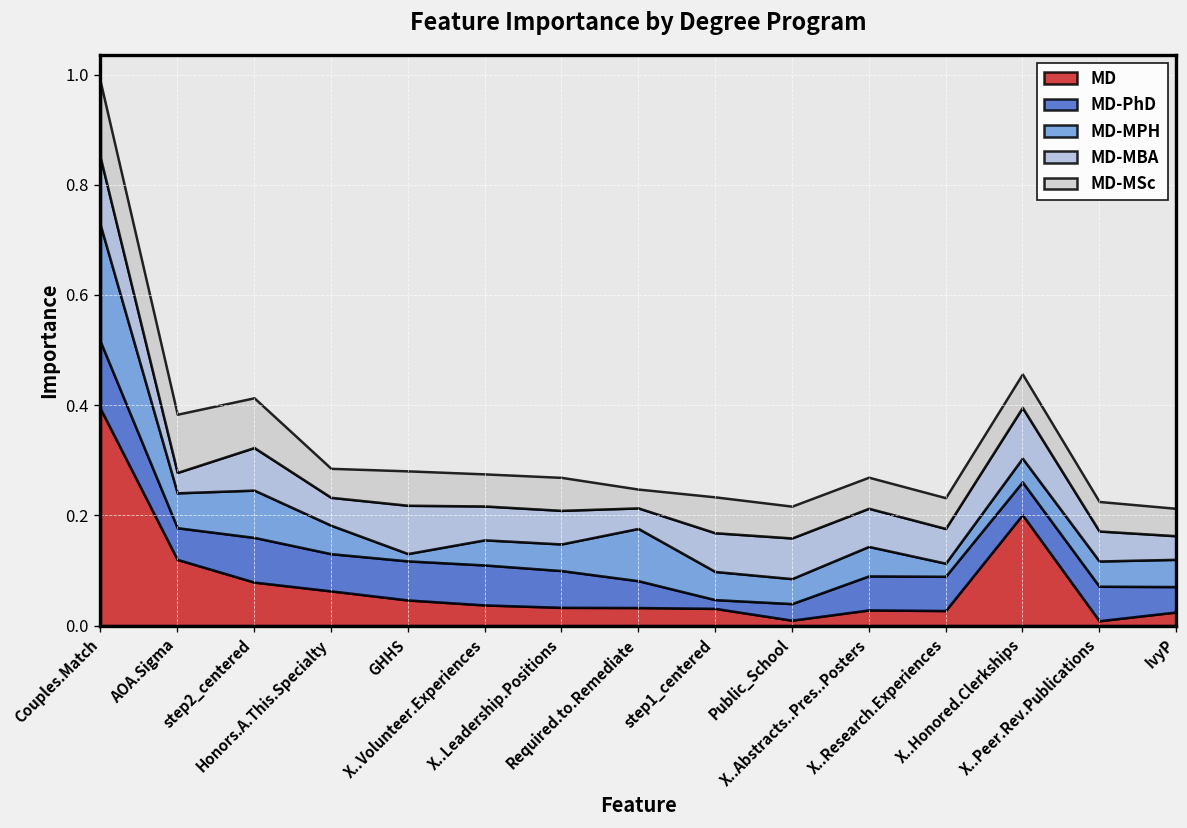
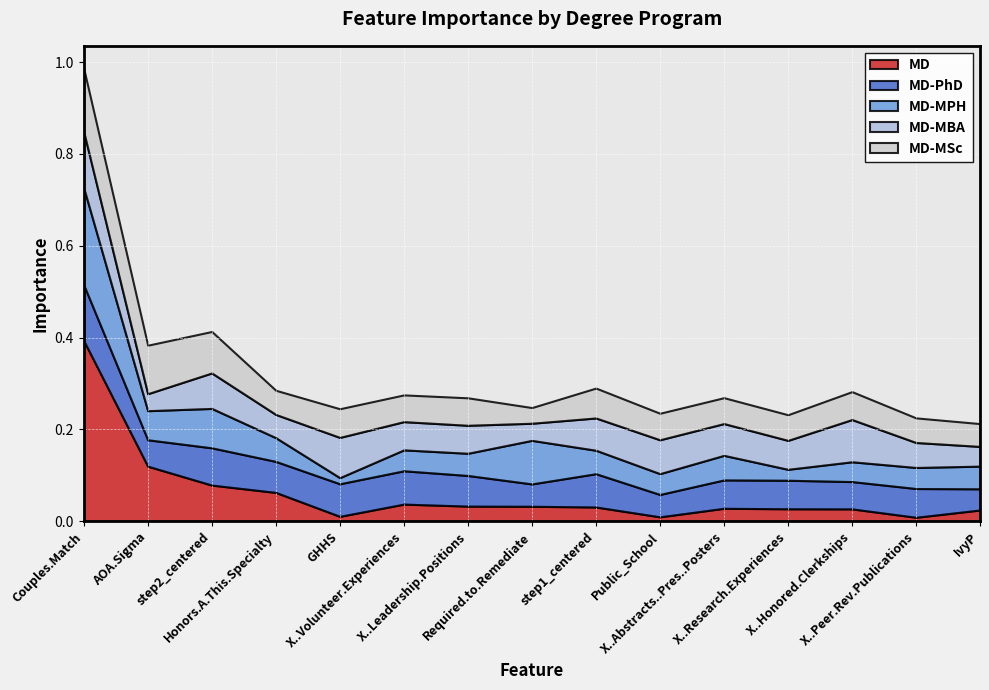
  {
    "MD": {
      "Couples.Match": 0.39,
      "AOA.Sigma": 0.12,
      "step2_centered": 0.08,
      "Honors.A.This.Specialty": 0.06,
-     "GHHS": 0.05,
+     "GHHS": 0.01,
      "X..Volunteer.Experiences": 0.04,
      "X..Leadership.Positions": 0.03,
      "Required.to.Remediate": 0.03,
      "step1_centered": 0.03,
      "Public_School": 0.01,
      "X..Abstracts..Pres..Posters": 0.03,
      "X..Research.Experiences": 0.03,
-     "X..Honored.Clerkships": 0.20,
+     "X..Honored.Clerkships": 0.03,
      "X..Peer.Rev.Publications": 0.01,
      "IvyP": 0.02
    },
    "MD-PhD": {
      "Couples.Match": 0.12,
      "AOA.Sigma": 0.06,
      "step2_centered": 0.08,
      "Honors.A.This.Specialty": 0.07,
      "GHHS": 0.07,
      "X..Volunteer.Experiences": 0.07,
      "X..Leadership.Positions": 0.07,
      "Required.to.Remediate": 0.05,
-     "step1_centered": 0.02,
-     "Public_School": 0.03,
+     "step1_centered": 0.07,
+     "Public_School": 0.05,
      "X..Abstracts..Pres..Posters": 0.06,
      "X..Research.Experiences": 0.06,
      "X..Honored.Clerkships": 0.06,
      "X..Peer.Rev.Publications": 0.06,
      "IvyP": 0.05
    },
    "MD-MPH": {
      "Couples.Match": 0.21,
      "AOA.Sigma": 0.06,
      "step2_centered": 0.09,
      "Honors.A.This.Specialty": 0.05,
      "GHHS": 0.01,
      "X..Volunteer.Experiences": 0.05,
      "X..Leadership.Positions": 0.05,
      "Required.to.Remediate": 0.09,
      "step1_centered": 0.05,
      "Public_School": 0.05,
      "X..Abstracts..Pres..Posters": 0.05,
      "X..Research.Experiences": 0.02,
      "X..Honored.Clerkships": 0.04,
      "X..Peer.Rev.Publications": 0.05,
      "IvyP": 0.05
    }
  }
